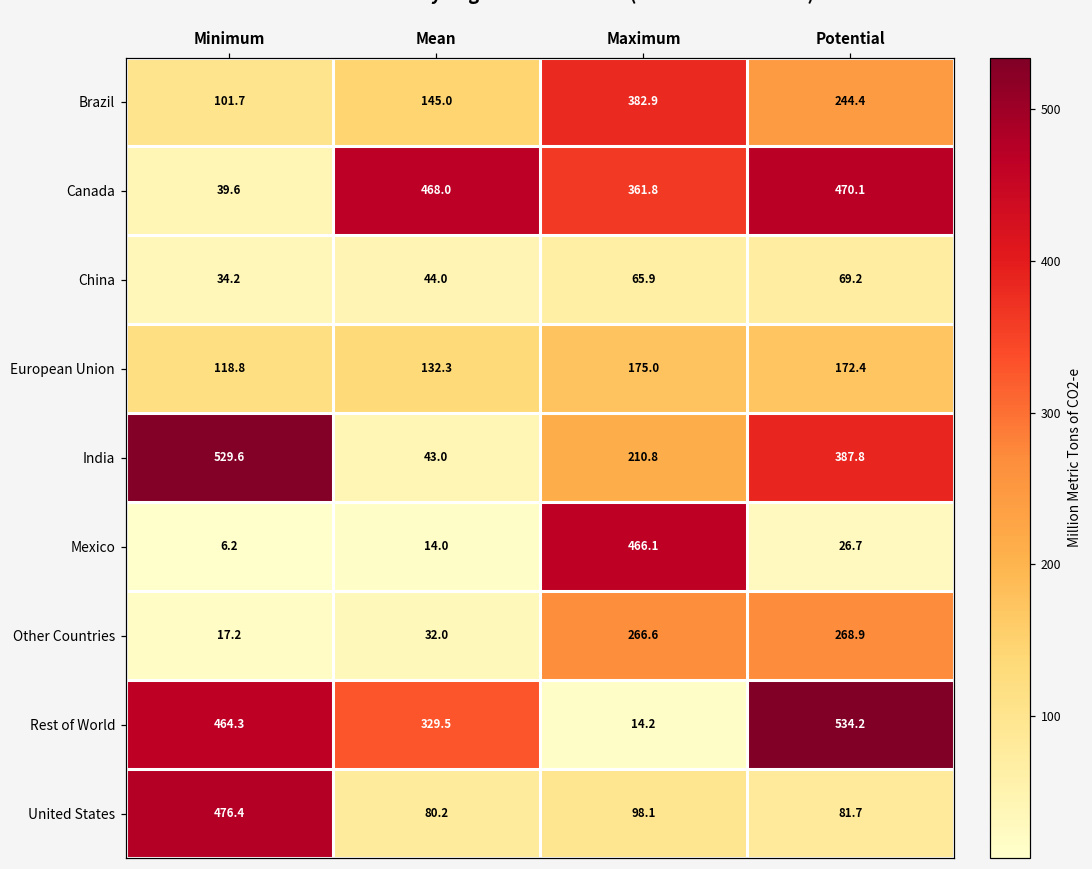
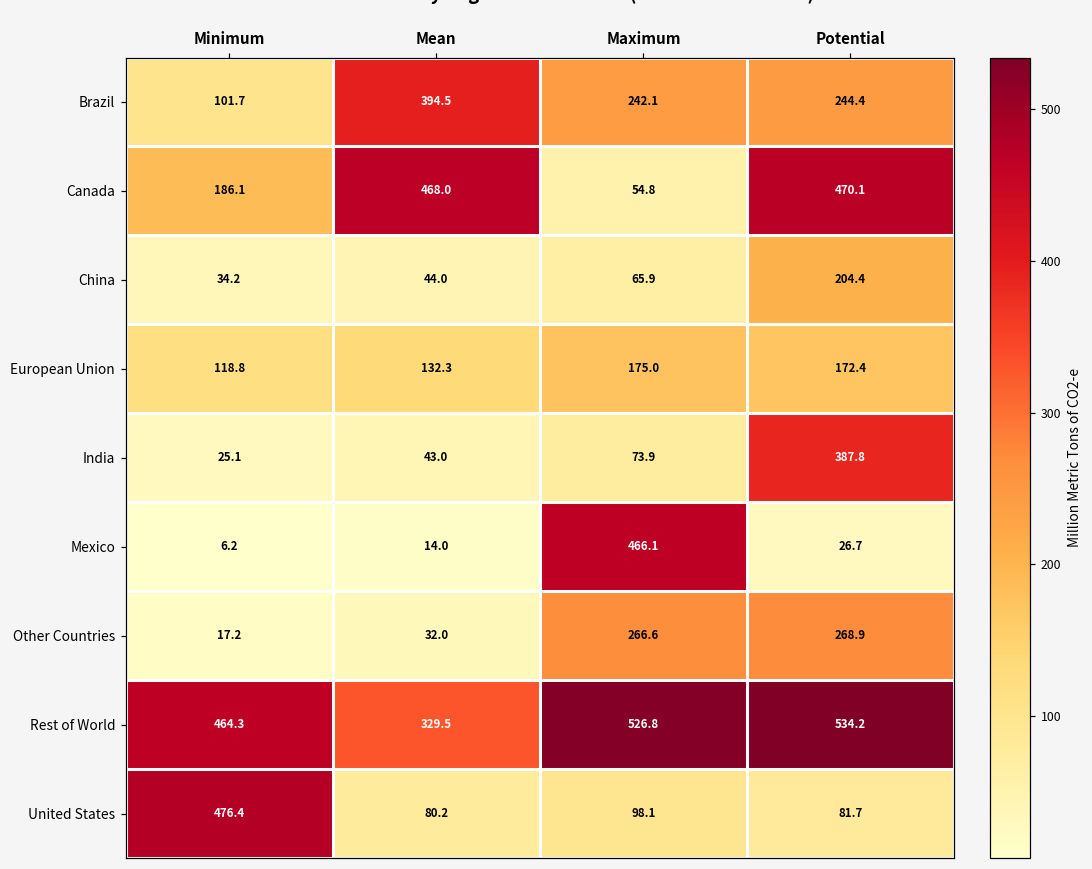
  {
    "Brazil": {
      "Minimum": 101.7,
-     "Mean": 145.0,
-     "Maximum": 382.9,
+     "Mean": 394.5,
+     "Maximum": 242.1,
      "Potential": 244.4
    },
    "Canada": {
-     "Minimum": 39.6,
+     "Minimum": 186.1,
      "Mean": 468.0,
-     "Maximum": 361.8,
+     "Maximum": 54.8,
      "Potential": 470.1
    },
    "China": {
      "Minimum": 34.2,
      "Mean": 44.0,
      "Maximum": 65.9,
-     "Potential": 69.2
+     "Potential": 204.4
    },
    "European Union": {
      "Minimum": 118.8,
      "Mean": 132.3,
      "Maximum": 175.0,
      "Potential": 172.4
    },
    "India": {
-     "Minimum": 529.6,
+     "Minimum": 25.1,
      "Mean": 43.0,
-     "Maximum": 210.8,
+     "Maximum": 73.9,
      "Potential": 387.8
    },
    "Mexico": {
      "Minimum": 6.2,
      "Mean": 14.0,
      "Maximum": 466.1,
      "Potential": 26.7
    },
    "Other Countries": {
      "Minimum": 17.2,
      "Mean": 32.0,
      "Maximum": 266.6,
      "Potential": 268.9
    },
    "Rest of World": {
      "Minimum": 464.3,
      "Mean": 329.5,
-     "Maximum": 14.2,
+     "Maximum": 526.8,
      "Potential": 534.2
    },
    "United States": {
      "Minimum": 476.4,
      "Mean": 80.2,
      "Maximum": 98.1,
      "Potential": 81.7
    }
  }
